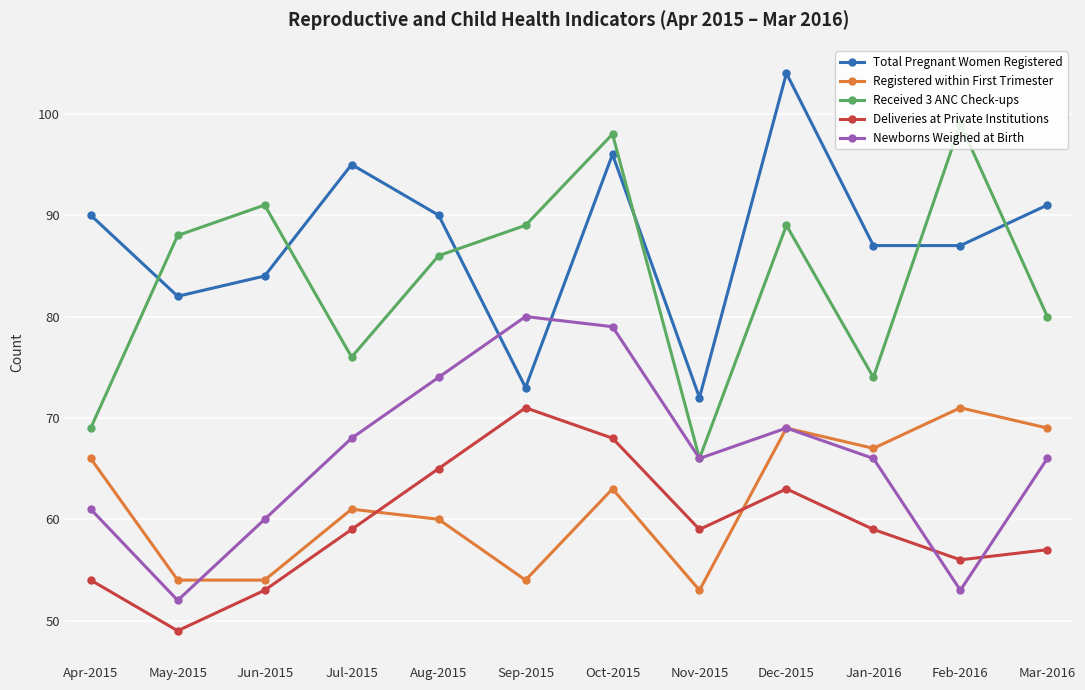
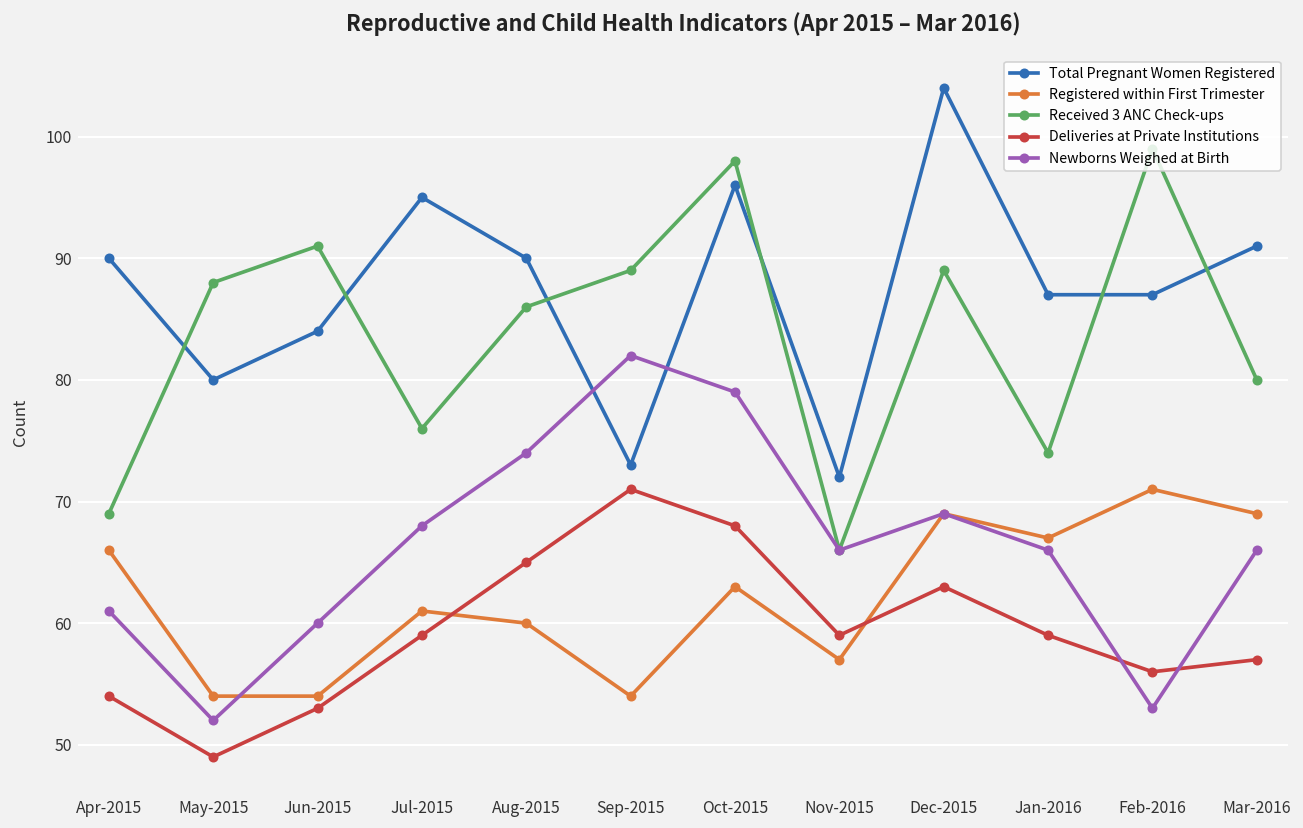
  {
    "Total Pregnant Women Registered": {
      "Apr-2015": 90,
-     "May-2015": 82,
+     "May-2015": 80,
      "Jun-2015": 84,
      "Jul-2015": 95,
      "Aug-2015": 90,
      "Sep-2015": 73,
      "Oct-2015": 96,
      "Nov-2015": 72,
      "Dec-2015": 104,
      "Jan-2016": 87,
      "Feb-2016": 87,
      "Mar-2016": 91
    },
    "Registered within First Trimester": {
      "Apr-2015": 66,
      "May-2015": 54,
      "Jun-2015": 54,
      "Jul-2015": 61,
      "Aug-2015": 60,
      "Sep-2015": 54,
      "Oct-2015": 63,
-     "Nov-2015": 53,
+     "Nov-2015": 57,
      "Jan-2016": 67,
      "Feb-2016": 71,
      "Mar-2016": 69
    },
    "Received 3 ANC Check-ups": {
      "Apr-2015": 69,
      "May-2015": 88,
      "Jun-2015": 91,
      "Jul-2015": 76,
      "Aug-2015": 86,
      "Sep-2015": 89,
      "Oct-2015": 98,
      "Dec-2015": 89,
      "Jan-2016": 74,
      "Mar-2016": 80
    },
    "Deliveries at Private Institutions": {
      "Apr-2015": 54,
      "May-2015": 49,
      "Jun-2015": 53,
      "Jul-2015": 59,
      "Aug-2015": 65,
      "Sep-2015": 71,
      "Oct-2015": 68,
      "Nov-2015": 59,
      "Dec-2015": 63,
      "Jan-2016": 59,
      "Feb-2016": 56,
      "Mar-2016": 57
    },
    "Newborns Weighed at Birth": {
      "Apr-2015": 61,
      "May-2015": 52,
      "Jun-2015": 60,
      "Jul-2015": 68,
      "Aug-2015": 74,
-     "Sep-2015": 80,
+     "Sep-2015": 82,
      "Oct-2015": 79,
      "Jan-2016": 66,
      "Feb-2016": 53,
      "Mar-2016": 66
    }
  }
